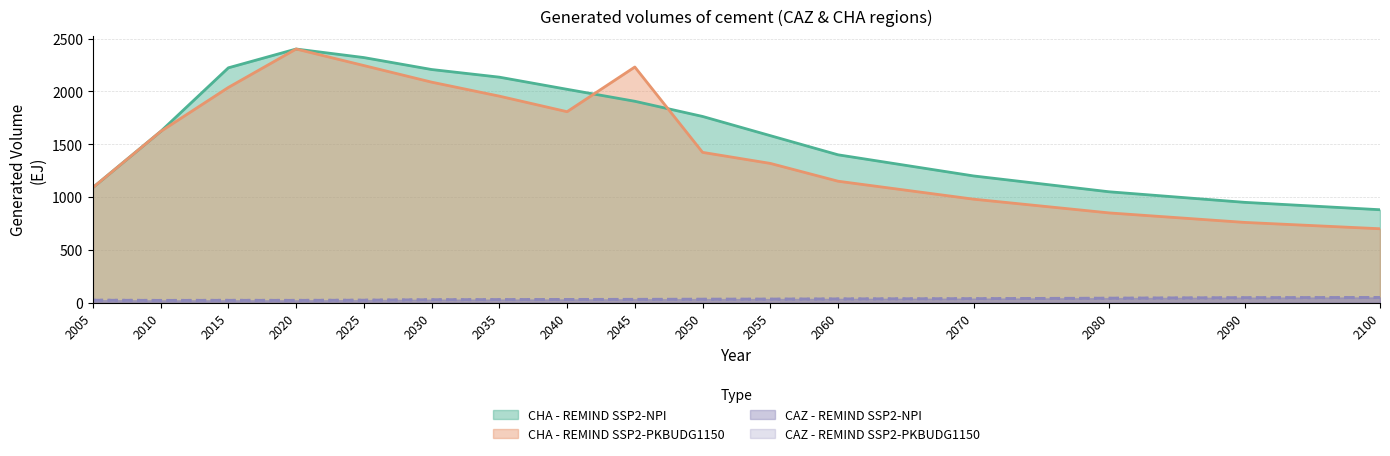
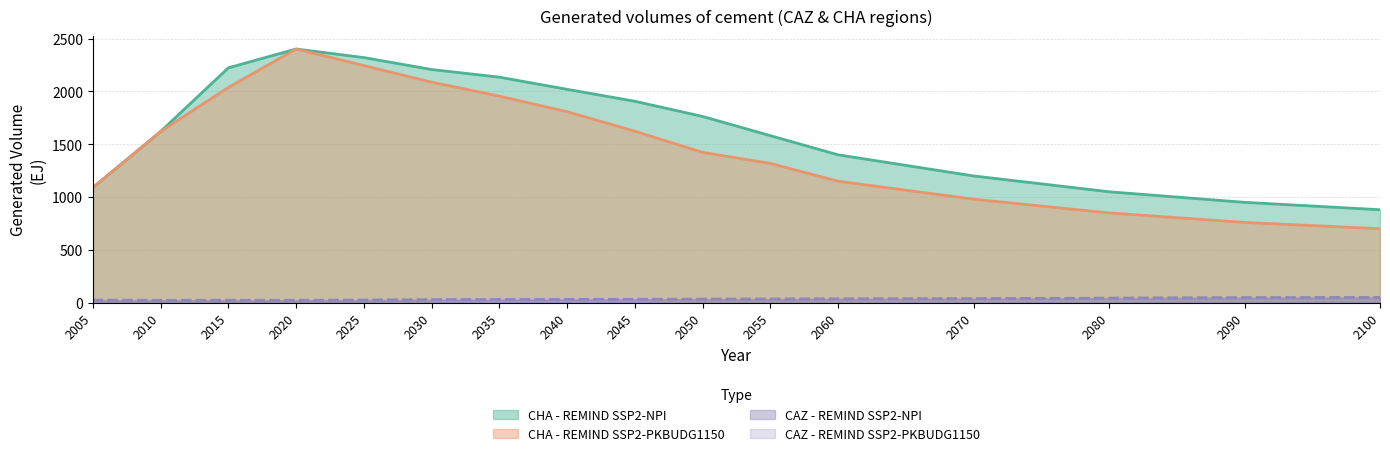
  {
    "CHA - REMIND SSP2-PKBUDG1150": {
      "2015": 2040,
      "2025": 2250,
      "2030": 2090,
      "2035": 1960,
      "2040": 1810,
-     "2045": 2230,
+     "2045": 1620,
      "2050": 1420,
      "2055": 1320,
      "2060": 1150,
      "2070": 980,
      "2080": 850,
      "2090": 760,
      "2100": 700
    }
  }
